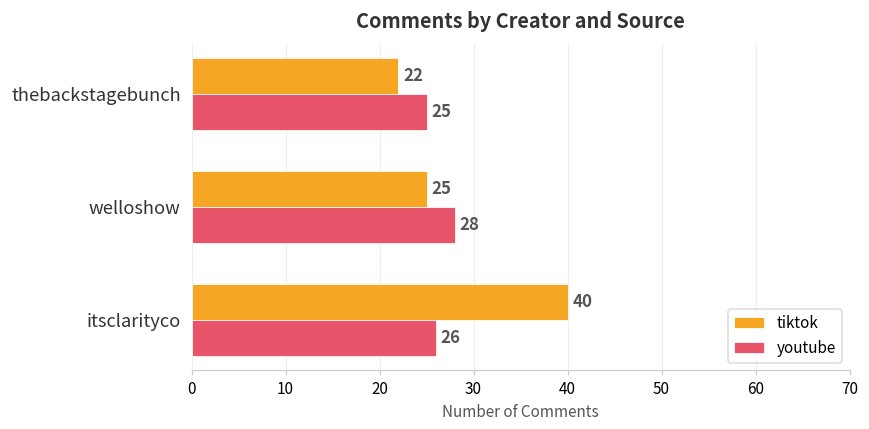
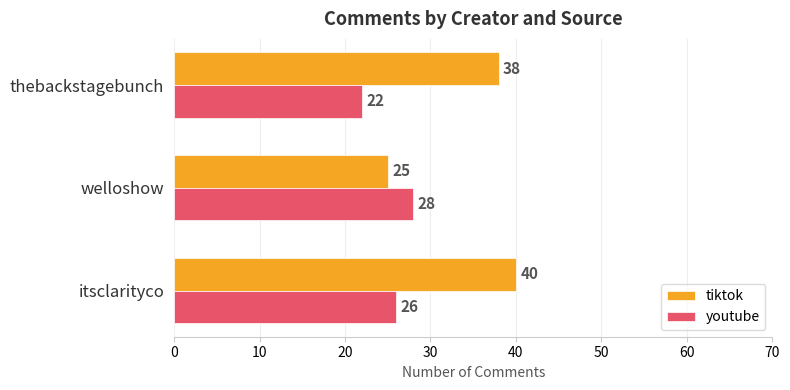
  {
    "tiktok": {
-     "thebackstagebunch": 22,
+     "thebackstagebunch": 38,
      "welloshow": 25,
      "itsclarityco": 40
    },
    "youtube": {
-     "thebackstagebunch": 25,
+     "thebackstagebunch": 22,
      "welloshow": 28,
      "itsclarityco": 26
    }
  }
